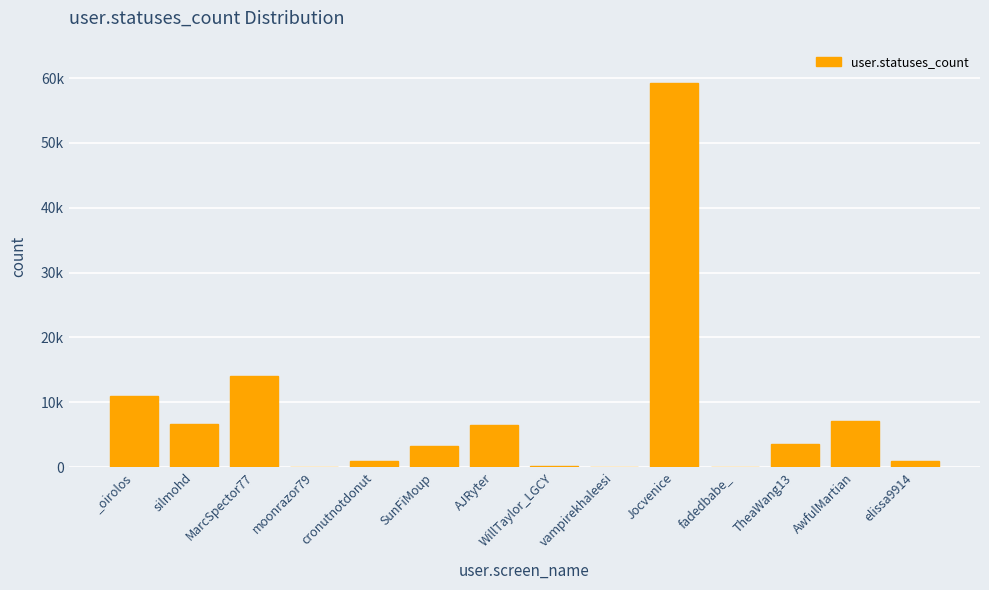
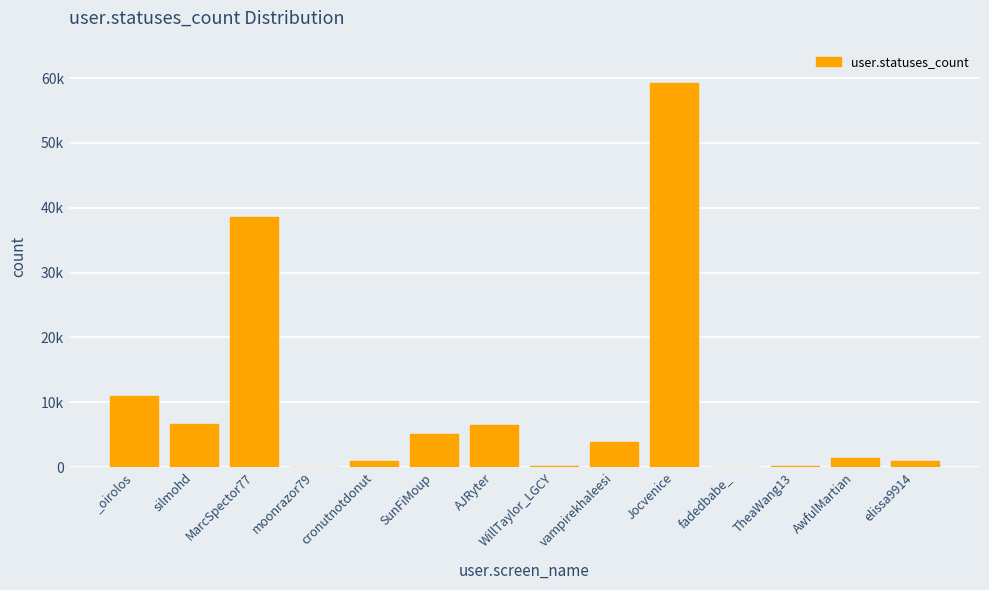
  {
    "_oirolos": 11000,
    "silmohd": 7000,
-   "MarcSpector77": 14000,
+   "MarcSpector77": 39000,
    "cronutnotdonut": 1000,
-   "SunFiMoup": 3000,
+   "SunFiMoup": 5000,
    "AJRyter": 7000,
-   "vampirekhaleesi": 0,
+   "vampirekhaleesi": 4000,
    "Jocvenice": 59000,
-   "TheaWang13": 4000,
-   "AwfulMartian": 7000,
+   "TheaWang13": 0,
+   "AwfulMartian": 1000,
    "elissa9914": 1000
  }
